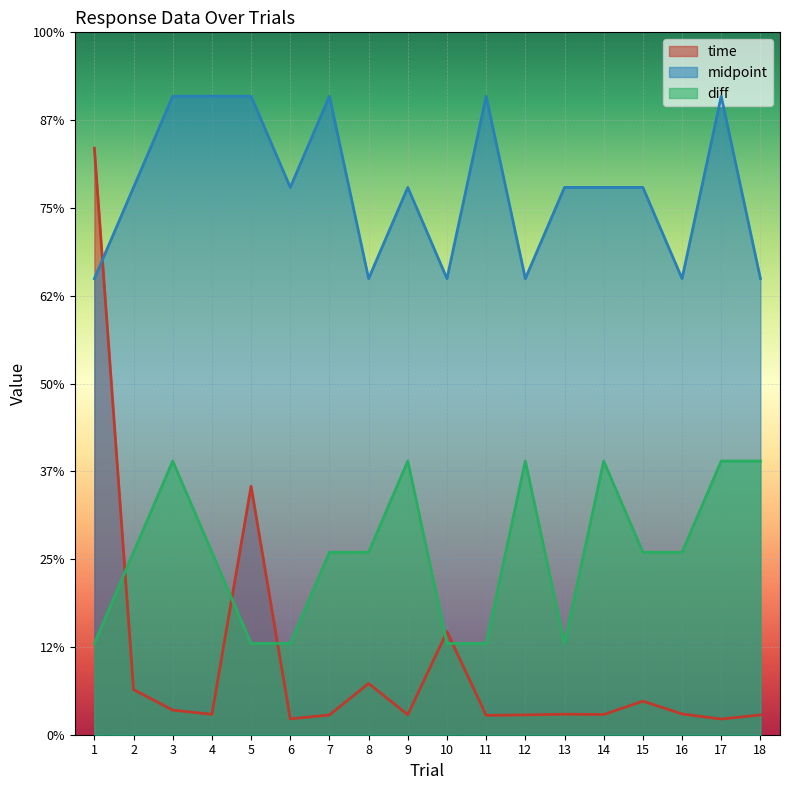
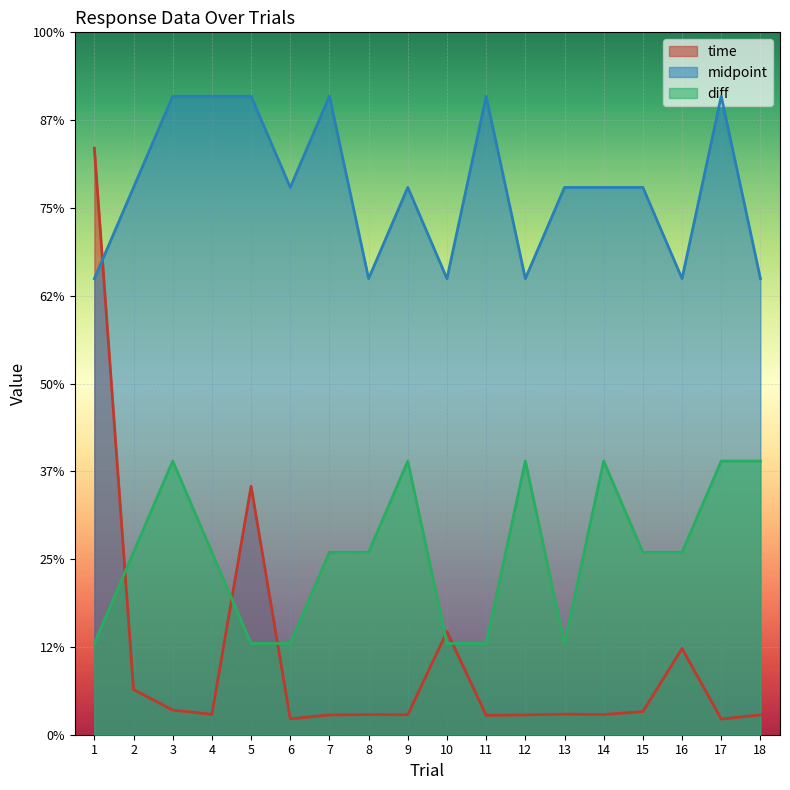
  {
    "time": {
      "1": "84%",
      "2": "6%",
      "3": "4%",
      "4": "3%",
      "5": "35%",
      "6": "2%",
      "7": "3%",
-     "8": "7%",
+     "8": "3%",
      "9": "3%",
      "10": "15%",
      "11": "3%",
      "12": "3%",
      "13": "3%",
      "14": "3%",
-     "15": "5%",
-     "16": "3%",
+     "15": "3%",
+     "16": "12%",
      "17": "2%",
      "18": "3%"
    },
    "midpoint": {
      "1": "65%",
      "2": "78%",
      "3": "91%",
      "4": "91%",
      "5": "91%",
      "6": "78%",
      "7": "91%",
      "8": "65%",
      "9": "78%",
      "10": "65%",
      "11": "91%",
      "12": "65%",
      "13": "78%",
      "14": "78%",
      "15": "78%",
      "16": "65%",
      "18": "65%"
    },
    "diff": {
      "1": "13%",
      "2": "26%",
      "3": "39%",
      "4": "26%",
      "5": "13%",
      "6": "13%",
      "7": "26%",
      "8": "26%",
      "9": "39%",
      "10": "13%",
      "11": "13%",
      "12": "39%",
      "13": "13%",
      "14": "39%",
      "15": "26%",
      "16": "26%",
      "17": "39%",
      "18": "39%"
    }
  }
